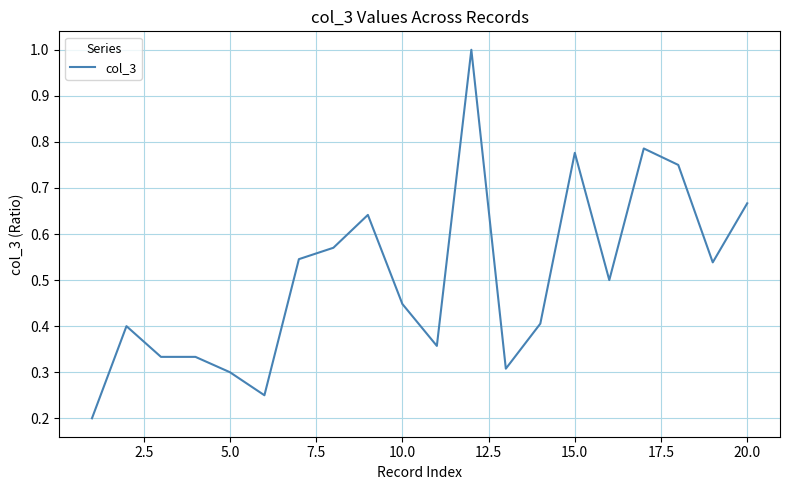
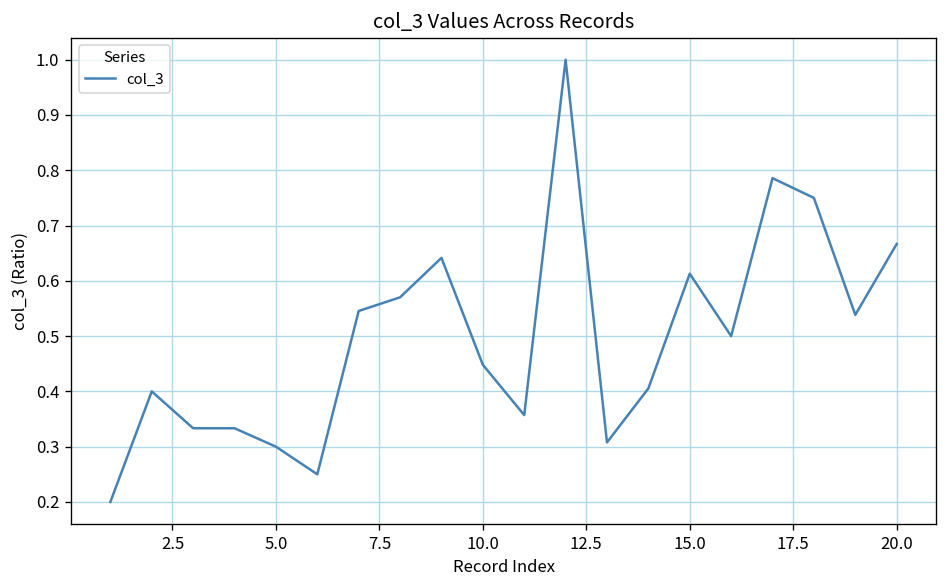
  {
    "5.0": 0.30,
    "10.0": 0.45,
-   "15.0": 0.78,
+   "15.0": 0.61,
    "20.0": 0.67
  }
